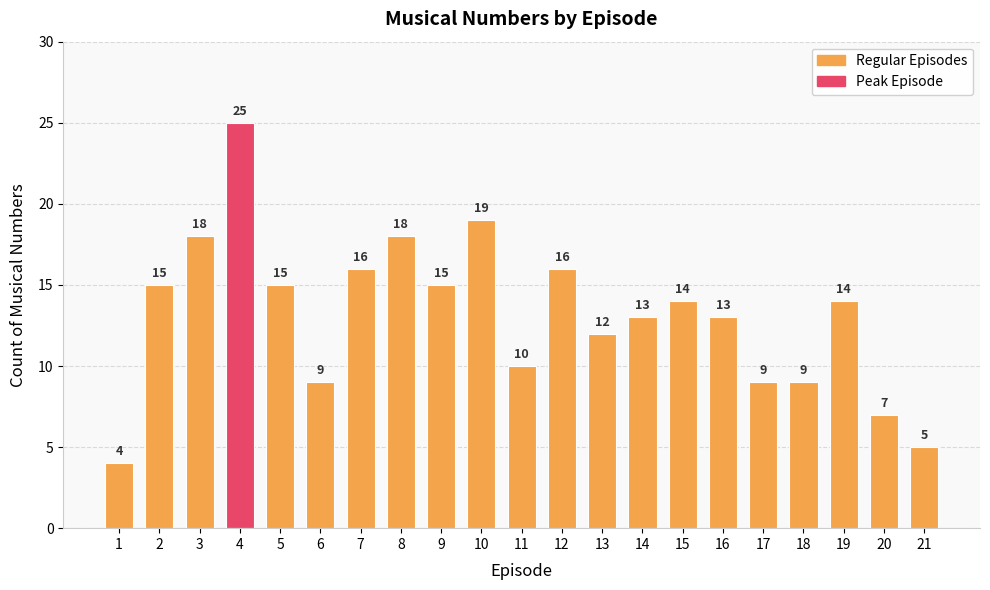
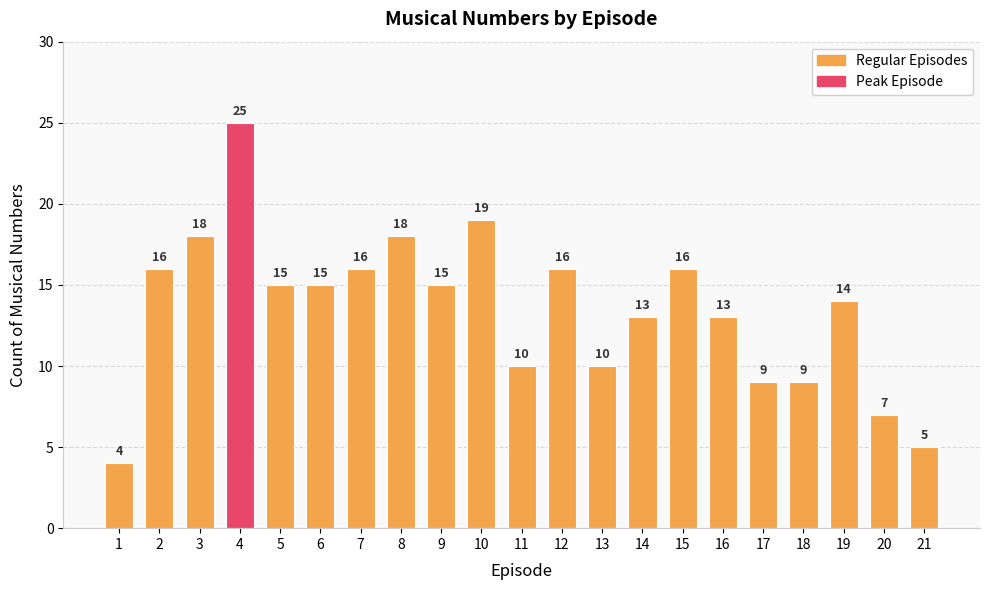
  {
    "1": 4,
-   "2": 15,
+   "2": 16,
    "3": 18,
    "4": 25,
    "5": 15,
-   "6": 9,
+   "6": 15,
    "7": 16,
    "8": 18,
    "9": 15,
    "10": 19,
    "11": 10,
    "12": 16,
-   "13": 12,
+   "13": 10,
    "14": 13,
-   "15": 14,
+   "15": 16,
    "16": 13,
    "17": 9,
    "18": 9,
    "19": 14,
    "20": 7,
    "21": 5
  }
